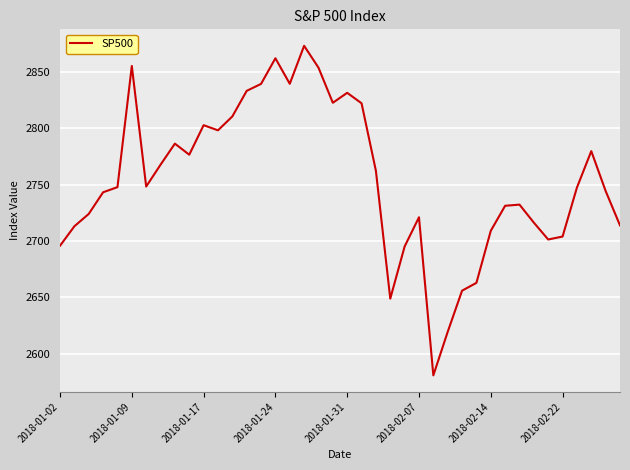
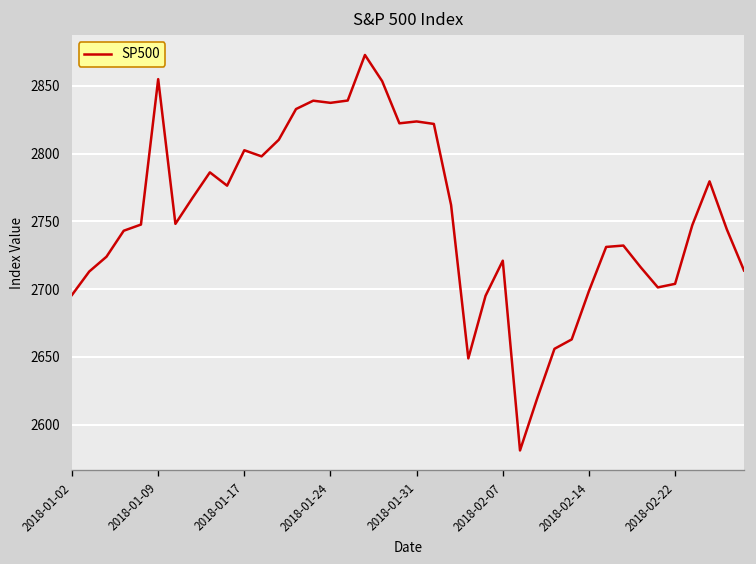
  {
    "2018-01-02": 2696,
    "2018-01-09": 2855,
    "2018-01-17": 2803,
-   "2018-01-24": 2862,
-   "2018-01-31": 2831,
+   "2018-01-24": 2838,
+   "2018-01-31": 2824,
    "2018-02-07": 2721,
-   "2018-02-14": 2709,
+   "2018-02-14": 2699,
    "2018-02-22": 2704
  }
